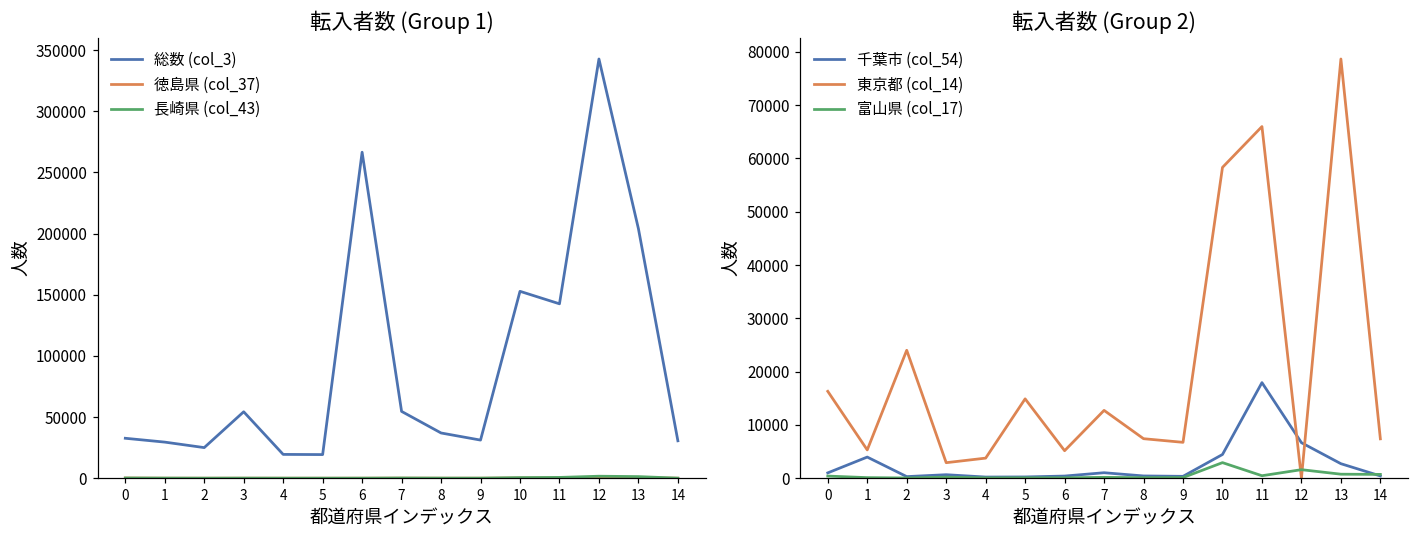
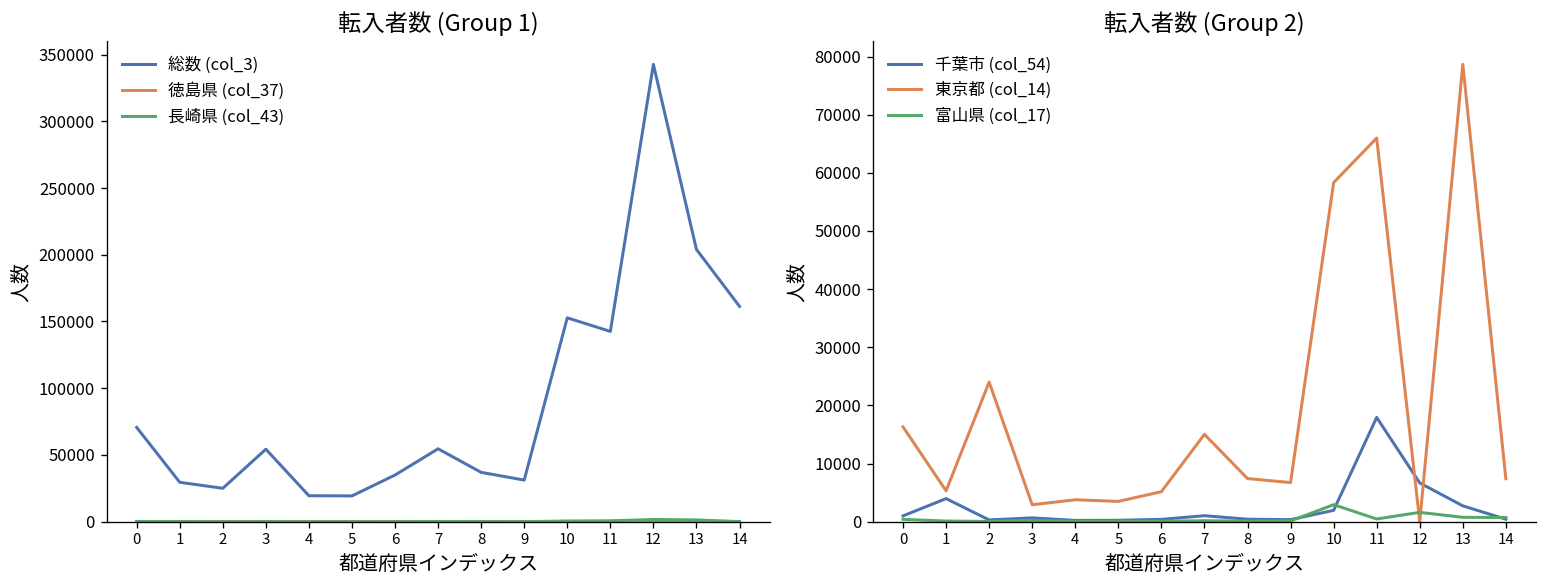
  {
    "転入者数 (Group 1)": {
      "総数 (col_3)": {
-       "0": 33000,
+       "0": 71000,
        "1": 29000,
        "2": 25000,
        "3": 54000,
        "4": 19000,
        "5": 19000,
-       "6": 266000,
+       "6": 35000,
        "7": 55000,
        "8": 37000,
        "9": 31000,
        "10": 153000,
        "11": 143000,
        "12": 343000,
        "13": 204000,
-       "14": 31000
+       "14": 161000
      }
    },
    "転入者数 (Group 2)": {
      "千葉市 (col_54)": {
        "0": 1000,
        "1": 4000,
        "7": 1000,
-       "10": 4000,
+       "10": 2000,
        "11": 18000,
        "12": 7000,
        "13": 3000
      },
      "東京都 (col_14)": {
        "0": 16000,
        "1": 5000,
        "2": 24000,
        "3": 3000,
        "4": 4000,
-       "5": 15000,
+       "5": 3000,
        "6": 5000,
-       "7": 13000,
+       "7": 15000,
        "8": 7000,
        "9": 7000,
        "10": 58000,
        "11": 66000,
        "12": 0,
        "13": 79000,
        "14": 7000
      },
      "富山県 (col_17)": {
        "0": 0,
        "1": 0,
        "7": 0,
        "10": 3000,
        "11": 0,
        "12": 2000,
        "13": 1000
      }
    }
  }
